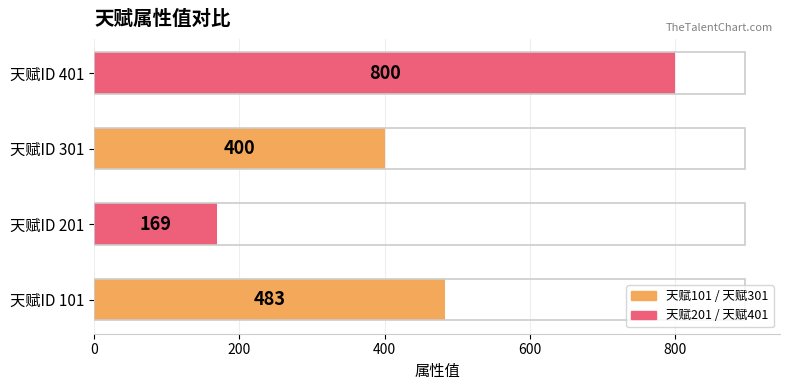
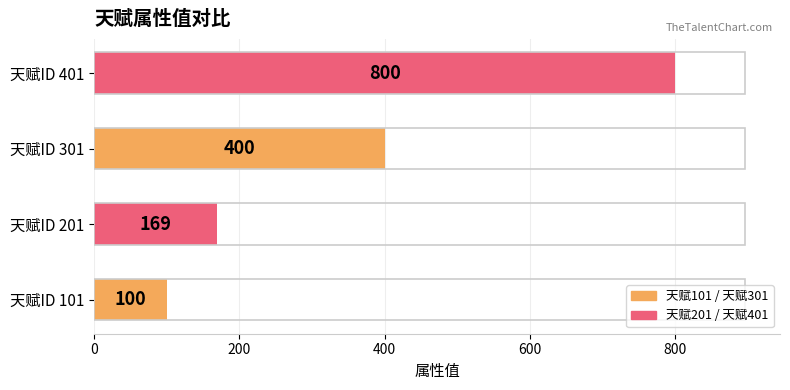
  {
    "天赋ID 401": 800,
    "天赋ID 301": 400,
    "天赋ID 201": 169,
-   "天赋ID 101": 483
+   "天赋ID 101": 100
  }
